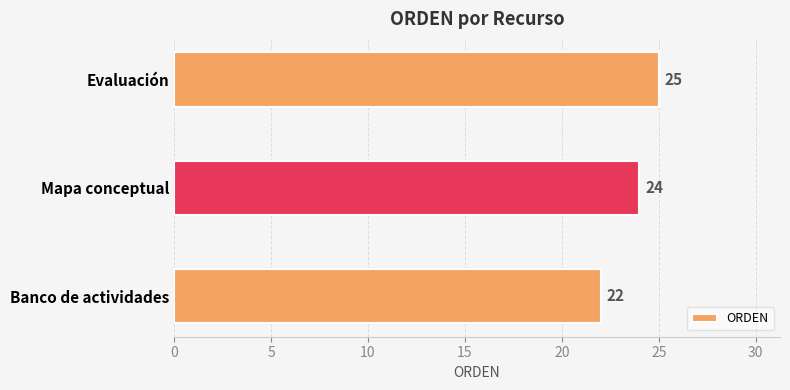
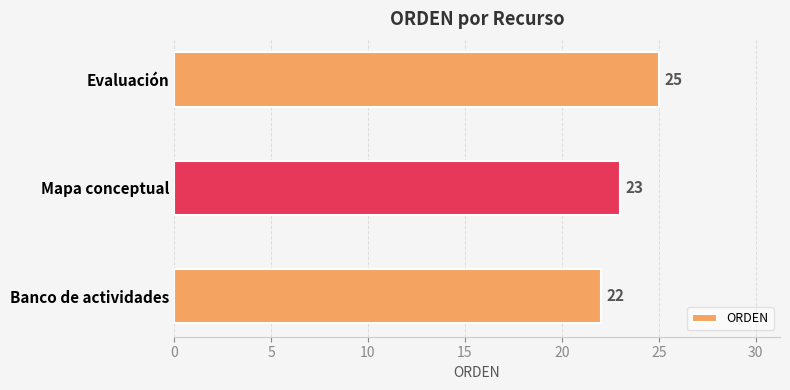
  {
    "Evaluación": 25,
-   "Mapa conceptual": 24,
+   "Mapa conceptual": 23,
    "Banco de actividades": 22
  }
